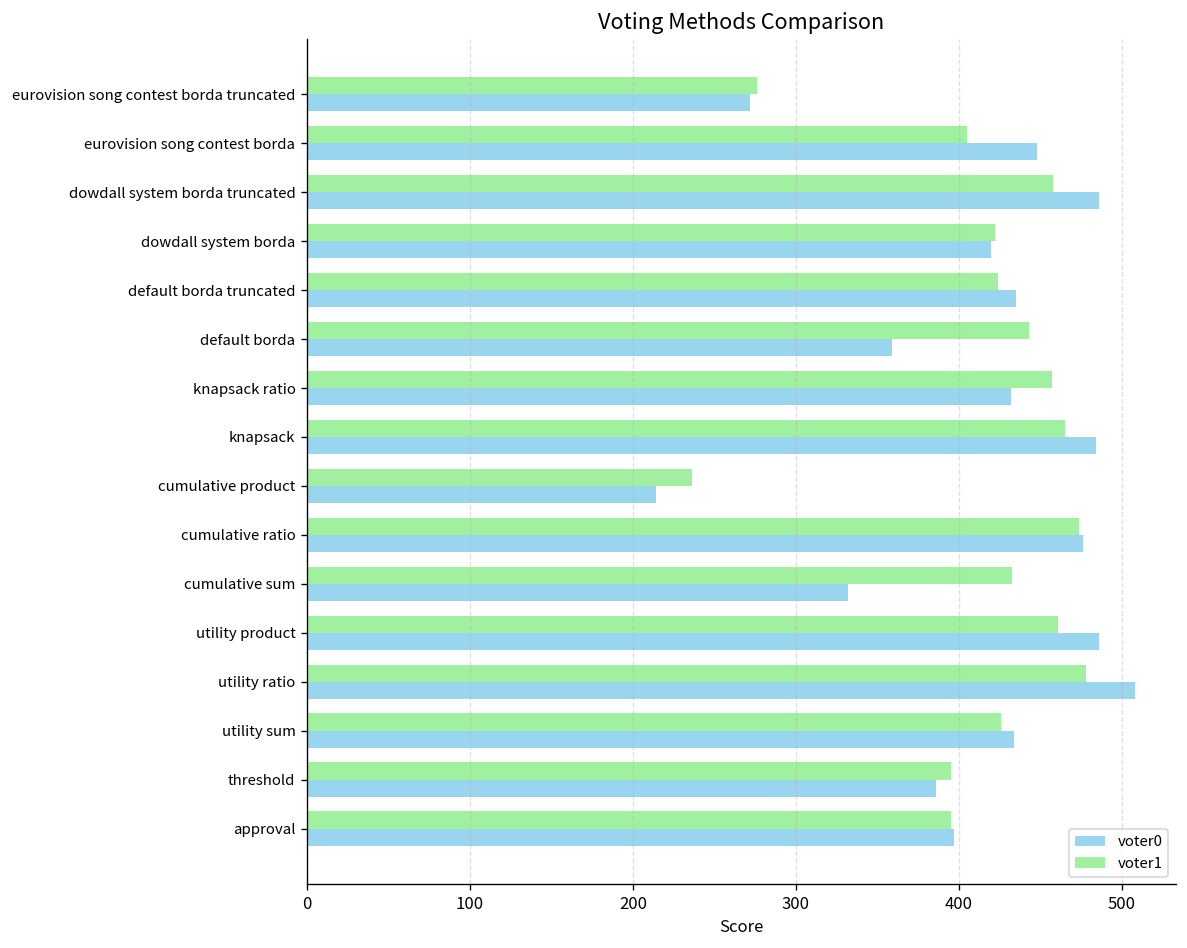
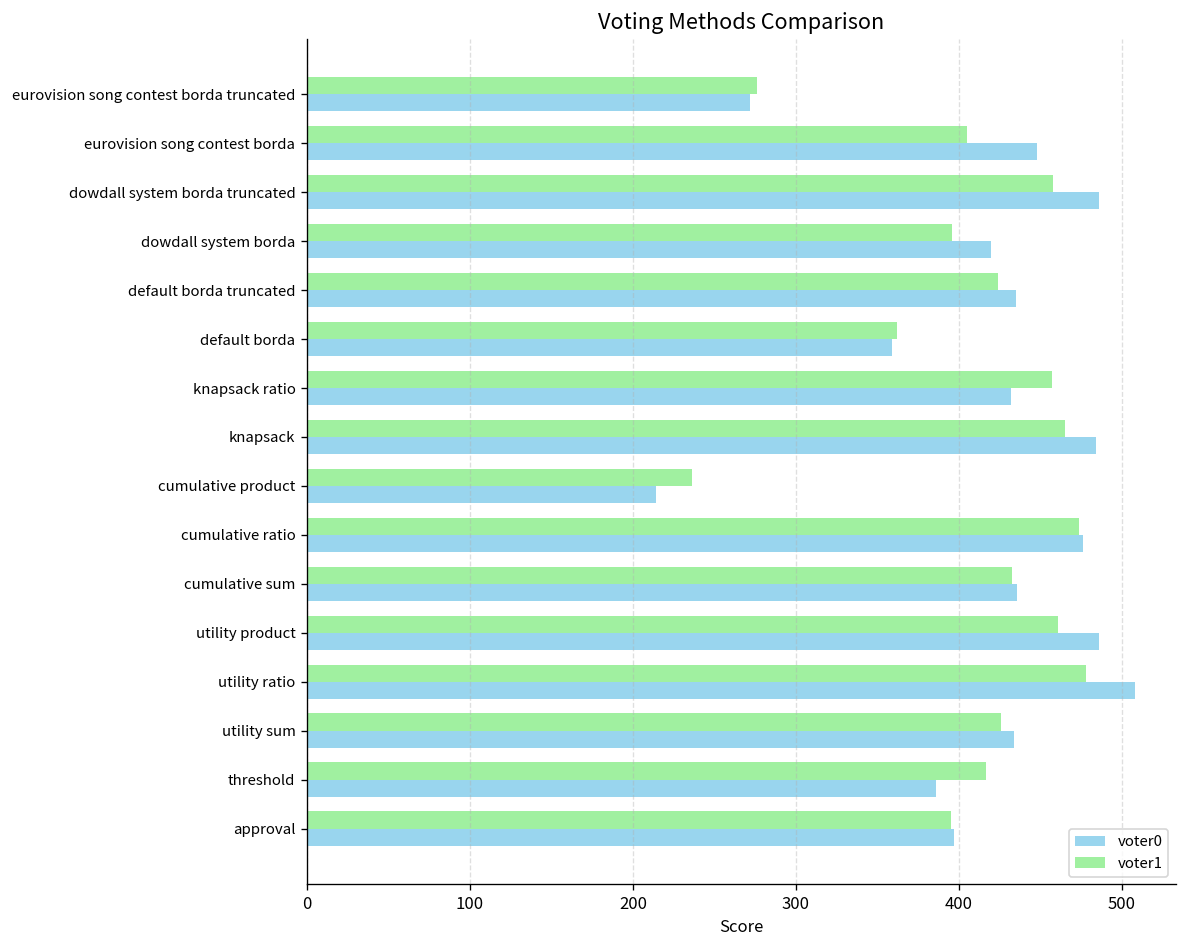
  {
    "voter0": {
      "eurovision song contest borda truncated": 272,
      "eurovision song contest borda": 448,
      "dowdall system borda truncated": 486,
      "dowdall system borda": 420,
      "default borda truncated": 435,
      "default borda": 359,
      "knapsack ratio": 432,
      "knapsack": 484,
      "cumulative product": 214,
      "cumulative ratio": 476,
-     "cumulative sum": 332,
+     "cumulative sum": 436,
      "utility product": 486,
      "utility ratio": 508,
      "utility sum": 434,
      "threshold": 386,
      "approval": 397
    },
    "voter1": {
      "eurovision song contest borda truncated": 276,
      "eurovision song contest borda": 405,
      "dowdall system borda truncated": 458,
-     "dowdall system borda": 422,
+     "dowdall system borda": 396,
      "default borda truncated": 424,
-     "default borda": 443,
+     "default borda": 362,
      "knapsack ratio": 457,
      "knapsack": 465,
      "cumulative product": 236,
      "cumulative ratio": 474,
      "cumulative sum": 433,
      "utility product": 461,
      "utility ratio": 478,
      "utility sum": 426,
-     "threshold": 395,
+     "threshold": 417,
      "approval": 395
    }
  }
